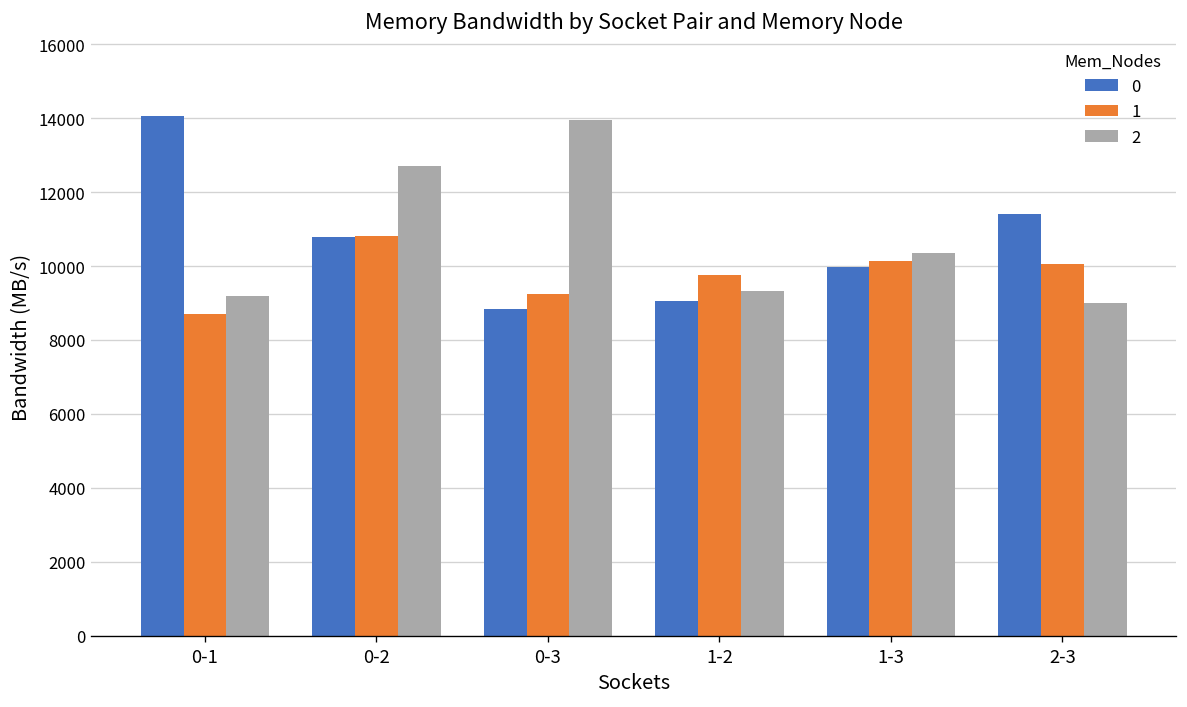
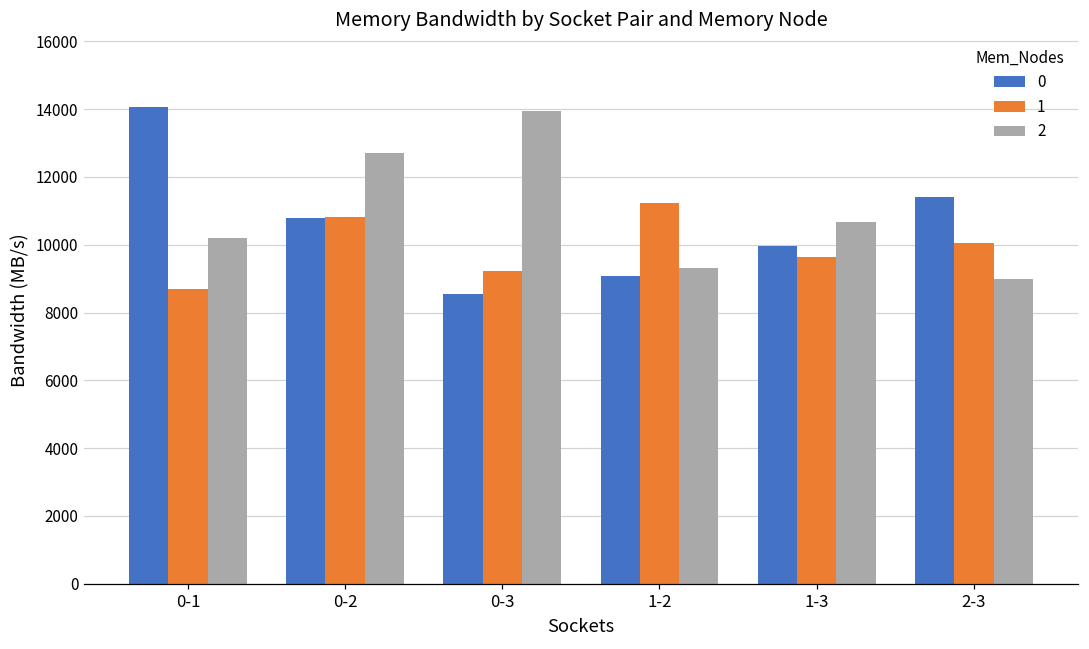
  {
    "0": {
      "0-1": 14100,
      "0-2": 10800,
-     "0-3": 8800,
+     "0-3": 8500,
      "1-2": 9100,
      "1-3": 10000,
      "2-3": 11400
    },
    "1": {
      "0-1": 8700,
      "0-2": 10800,
      "0-3": 9200,
-     "1-2": 9800,
-     "1-3": 10100,
+     "1-2": 11200,
+     "1-3": 9600,
      "2-3": 10100
    },
    "2": {
-     "0-1": 9200,
+     "0-1": 10200,
      "0-2": 12700,
      "0-3": 13900,
      "1-2": 9300,
-     "1-3": 10400,
+     "1-3": 10700,
      "2-3": 9000
    }
  }
